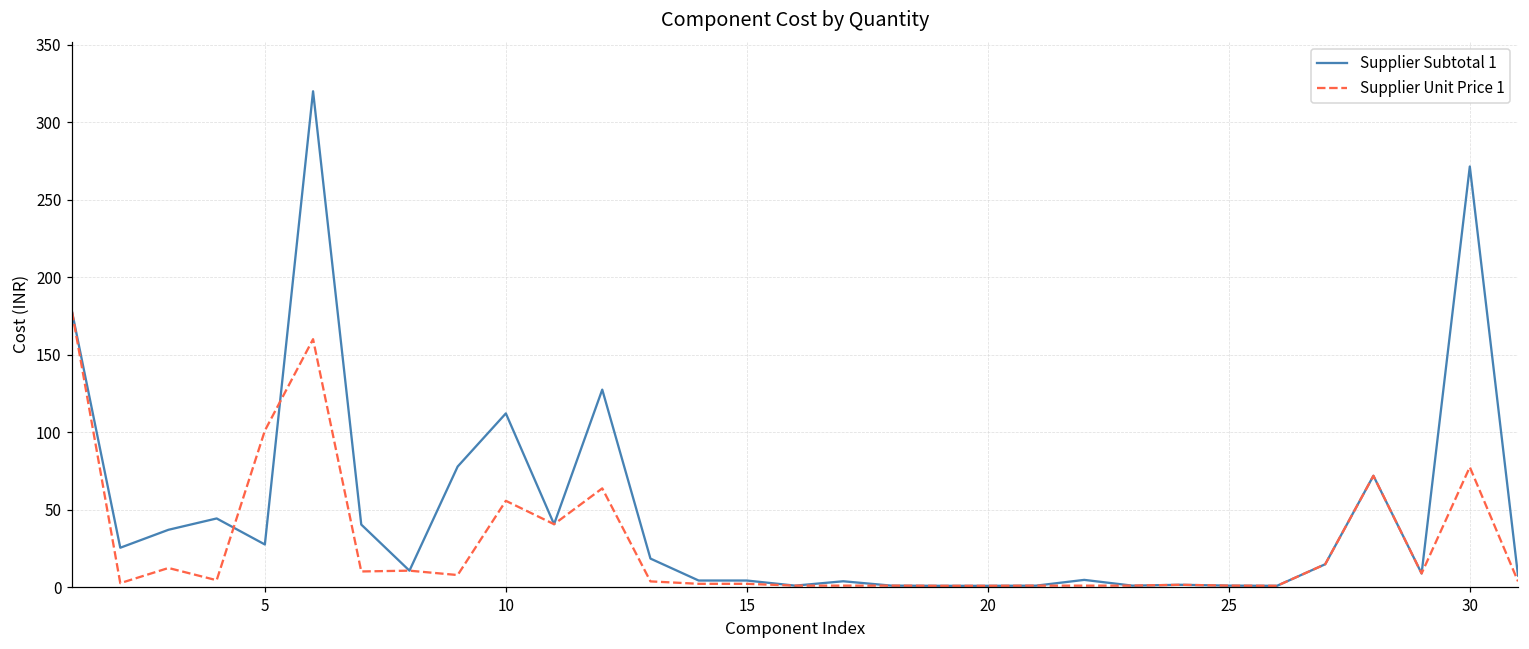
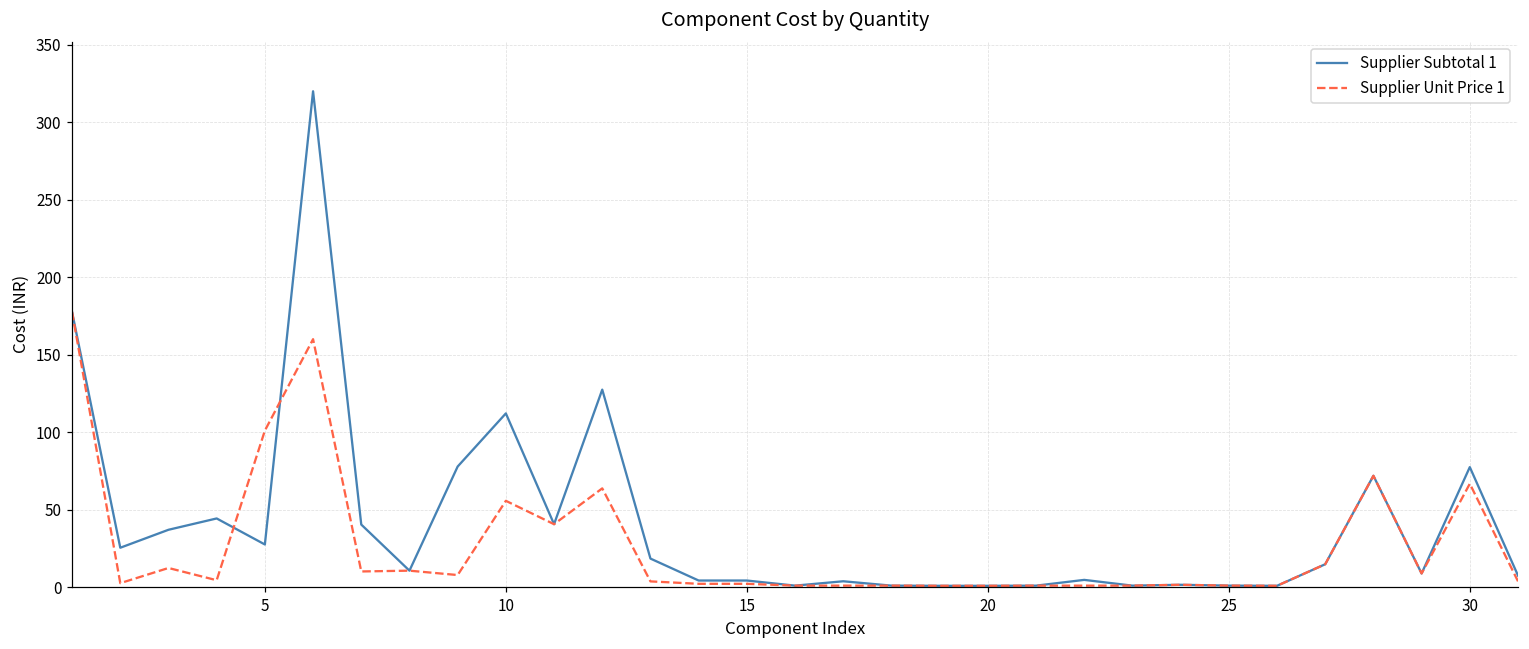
  {
    "Supplier Subtotal 1": {
      "5": 28,
      "10": 112,
      "15": 4,
-     "30": 271
+     "30": 77
    },
    "Supplier Unit Price 1": {
      "5": 101,
      "10": 56,
      "15": 2,
-     "30": 77
+     "30": 67
    }
  }
